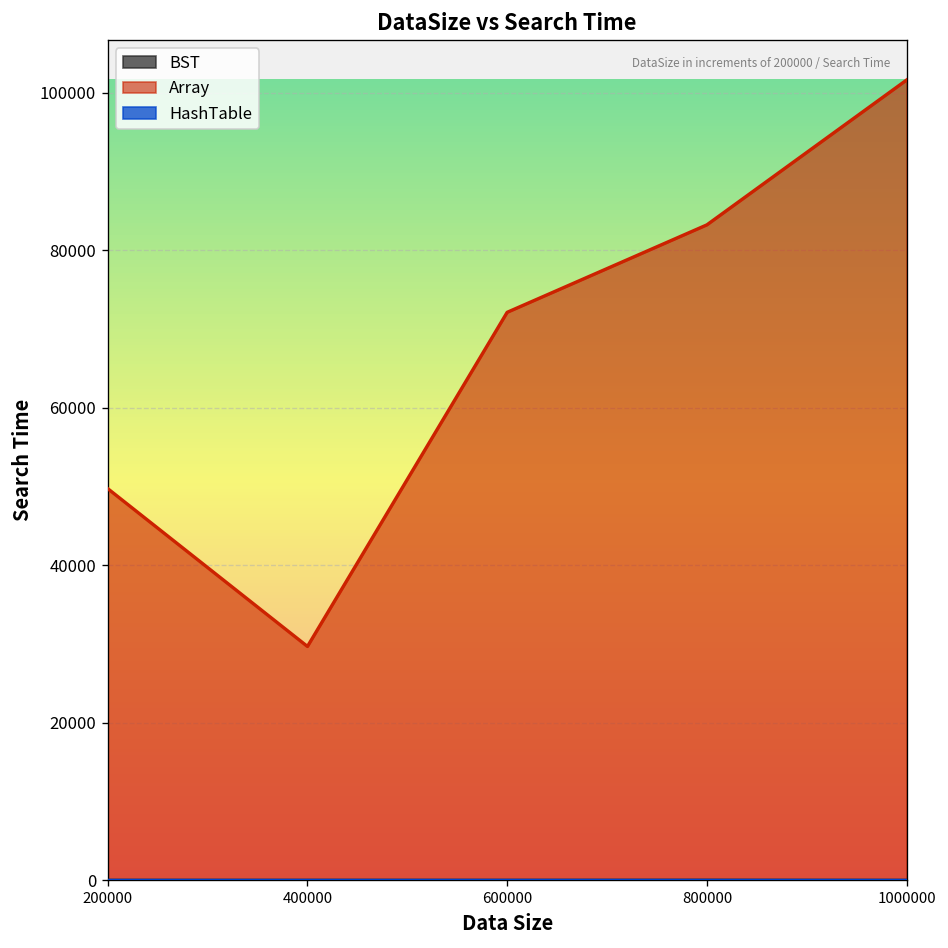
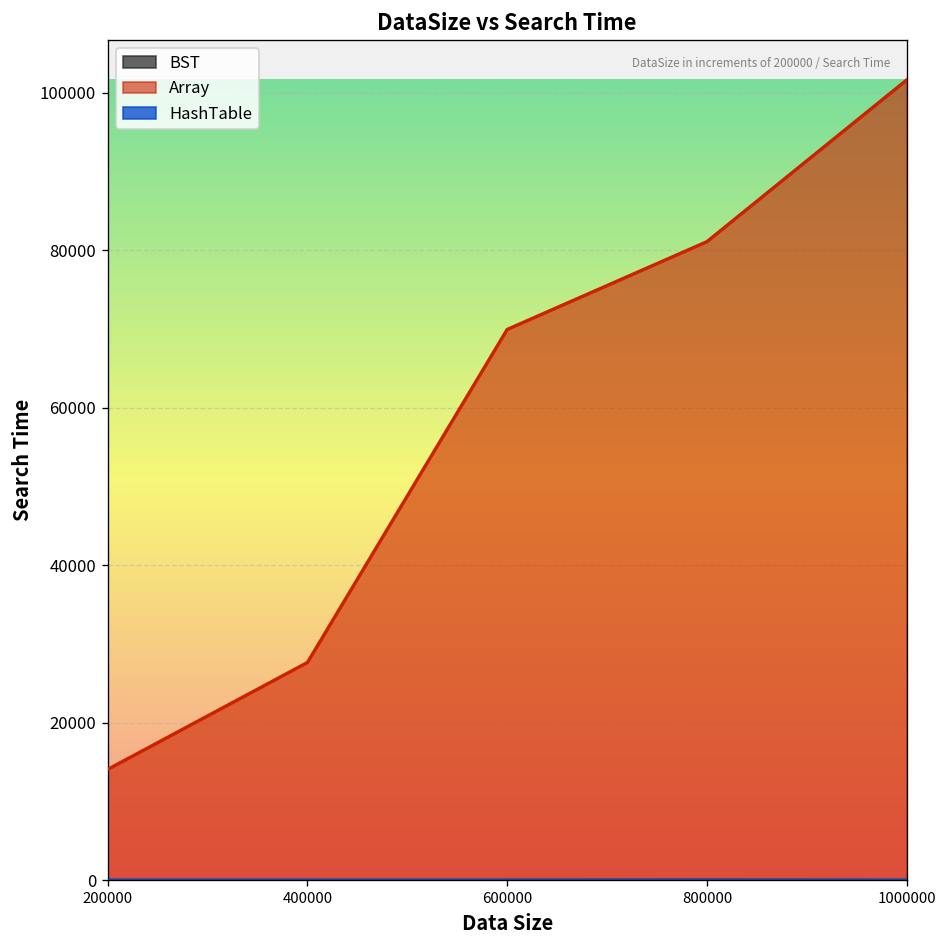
  {
    "HashTable": {
      "200000": 0,
      "400000": 0,
      "600000": 0,
      "800000": 0,
      "1000000": 0
    },
    "Array": {
-     "200000": 50000,
-     "400000": 30000,
-     "600000": 72000,
-     "800000": 83000
+     "200000": 14000,
+     "400000": 28000,
+     "600000": 70000,
+     "800000": 81000
    }
  }
